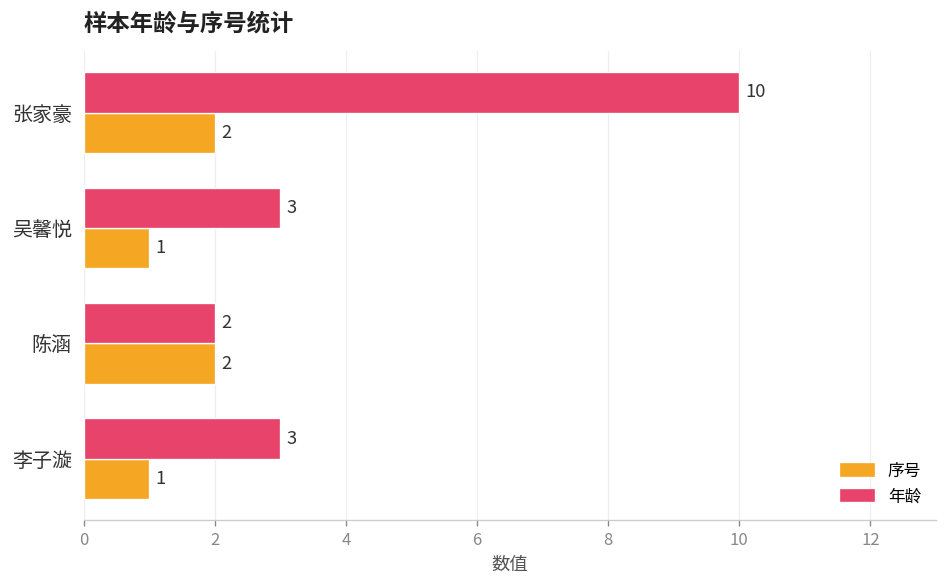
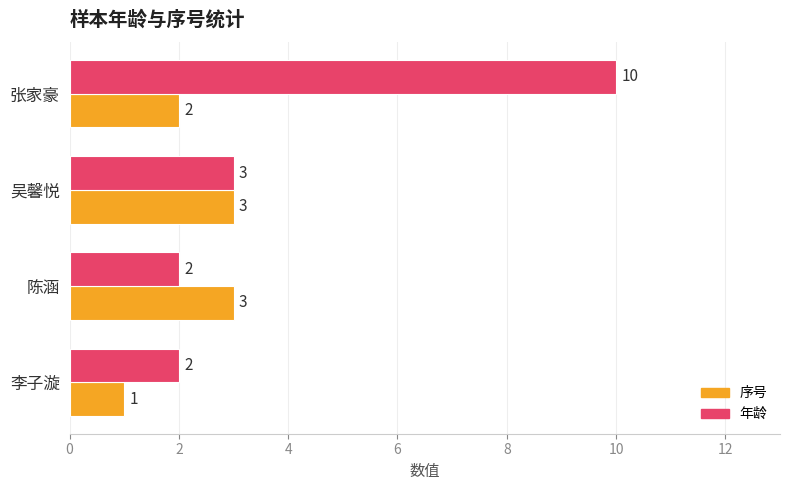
  {
    "序号": {
      "张家豪": 2,
-     "吴馨悦": 1,
-     "陈涵": 2,
+     "吴馨悦": 3,
+     "陈涵": 3,
      "李子漩": 1
    },
    "年龄": {
      "张家豪": 10,
      "吴馨悦": 3,
      "陈涵": 2,
-     "李子漩": 3
+     "李子漩": 2
    }
  }
